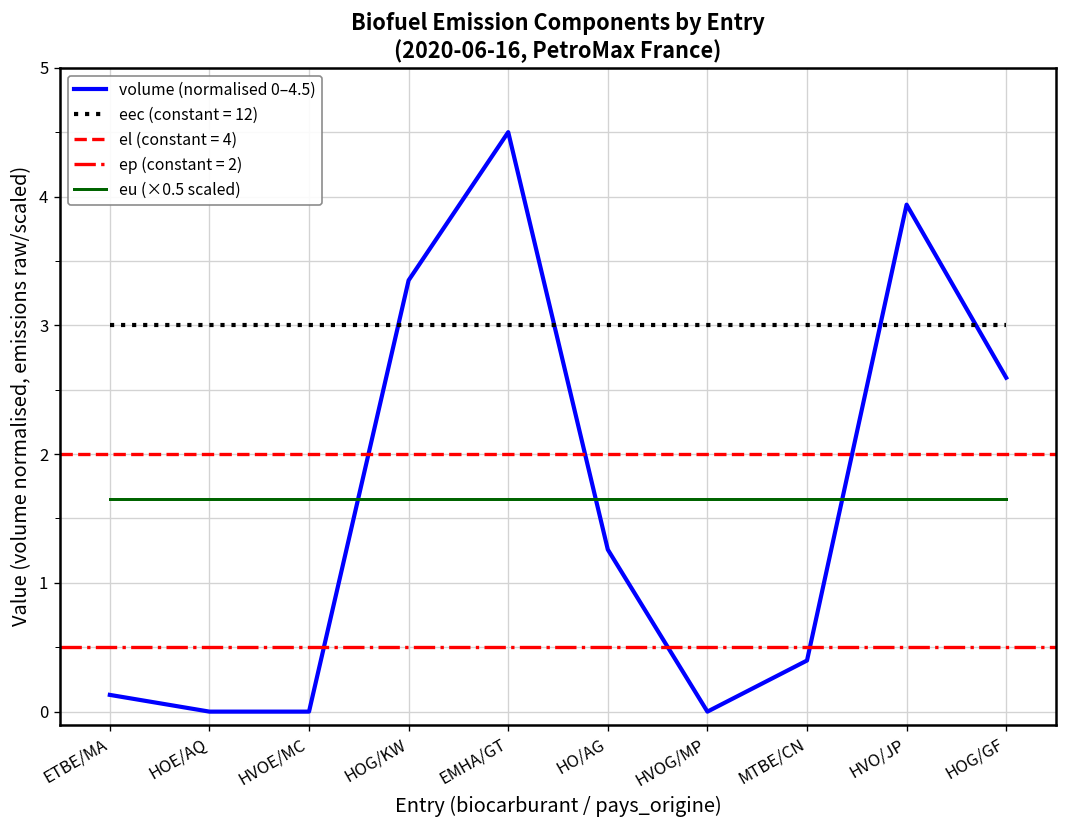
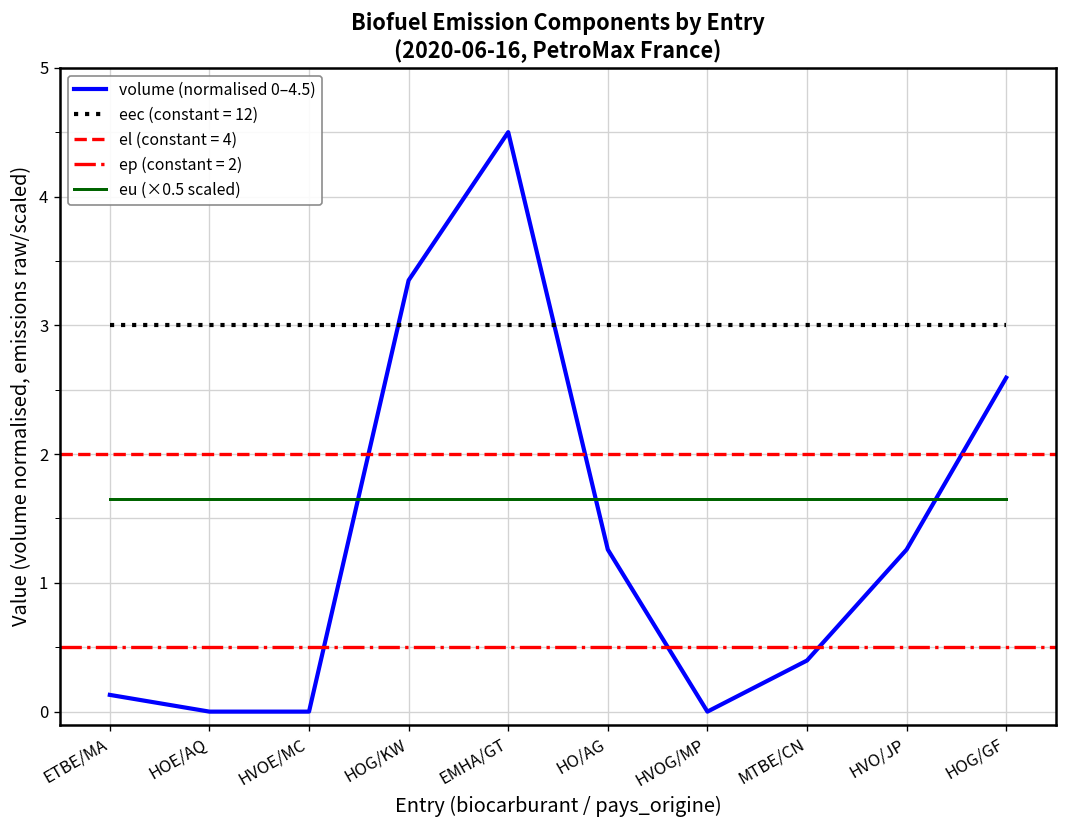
  {
    "volume (normalised 0–4.5)": {
      "ETBE/MA": 0.13,
      "HOE/AQ": 0.00,
      "HVOE/MC": 0.00,
      "HOG/KW": 3.35,
      "EMHA/GT": 4.50,
      "HO/AG": 1.26,
      "HVOG/MP": 0.00,
      "MTBE/CN": 0.40,
-     "HVO/JP": 3.94,
+     "HVO/JP": 1.26,
      "HOG/GF": 2.59
    },
    "eec (constant = 12)": {
      "ETBE/MA": 3.00,
      "HOE/AQ": 3.00,
      "HVOE/MC": 3.00,
      "HOG/KW": 3.00,
      "EMHA/GT": 3.00,
      "HO/AG": 3.00,
      "HVOG/MP": 3.00,
      "MTBE/CN": 3.00,
      "HVO/JP": 3.00,
      "HOG/GF": 3.00
    },
    "eu (×0.5 scaled)": {
      "ETBE/MA": 1.65,
      "HOE/AQ": 1.65,
      "HVOE/MC": 1.65,
      "HOG/KW": 1.65,
      "EMHA/GT": 1.65,
      "HO/AG": 1.65,
      "HVOG/MP": 1.65,
      "MTBE/CN": 1.65,
      "HVO/JP": 1.65,
      "HOG/GF": 1.65
    }
  }
